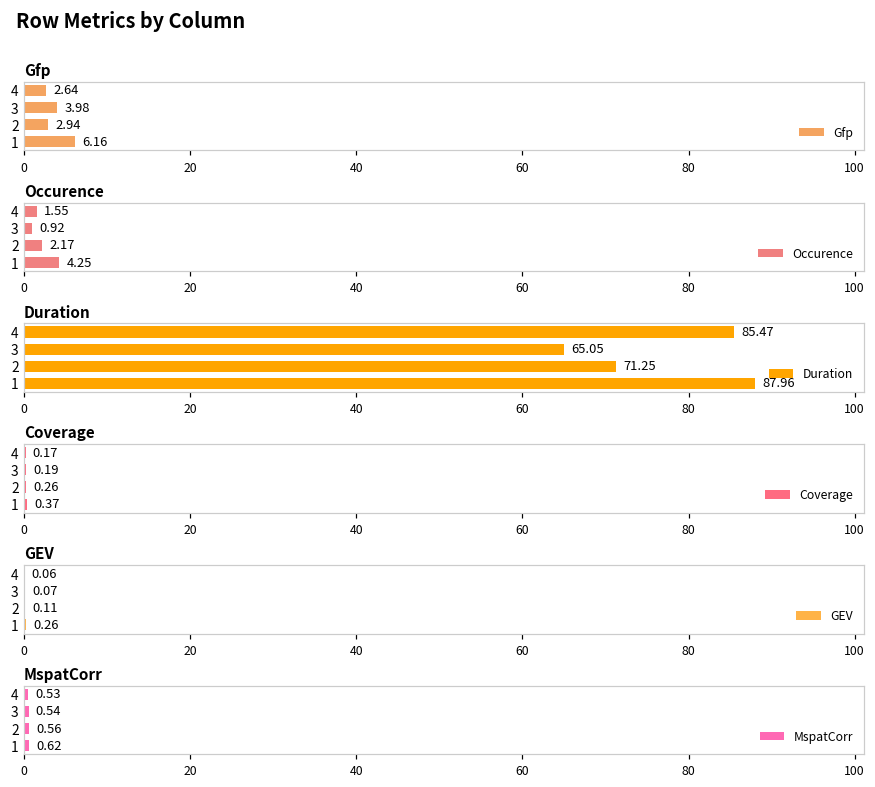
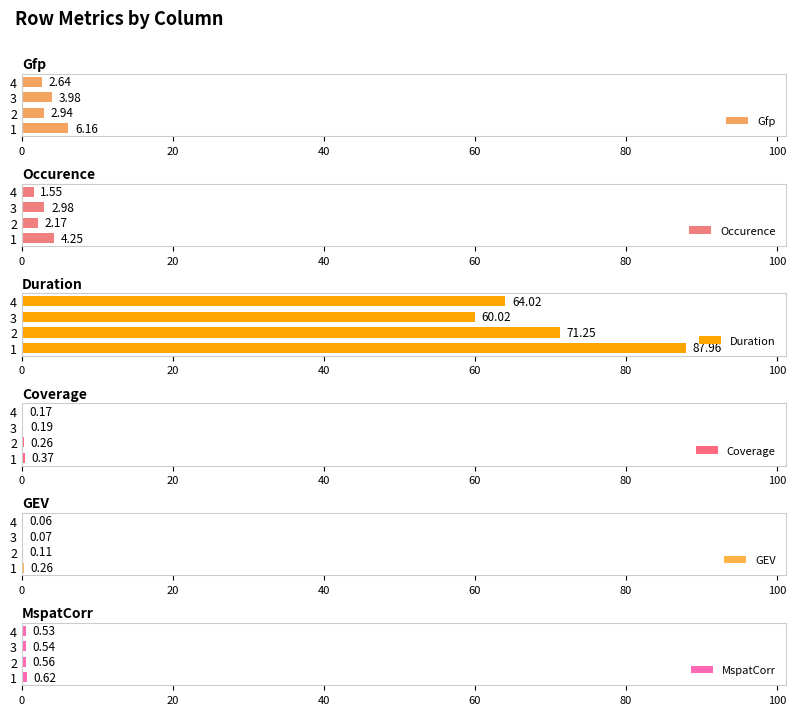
  {
    "Gfp": {
      "4": 2.64,
      "3": 3.98,
      "2": 2.94,
      "1": 6.16
    },
    "Occurence": {
      "4": 1.55,
-     "3": 0.92,
+     "3": 2.98,
      "2": 2.17,
      "1": 4.25
    },
    "Duration": {
-     "4": 85.47,
-     "3": 65.05,
+     "4": 64.02,
+     "3": 60.02,
      "2": 71.25,
      "1": 87.96
    },
    "Coverage": {
      "4": 0.17,
      "3": 0.19,
      "2": 0.26,
      "1": 0.37
    },
    "GEV": {
      "4": 0.06,
      "3": 0.07,
      "2": 0.11,
      "1": 0.26
    },
    "MspatCorr": {
      "4": 0.53,
      "3": 0.54,
      "2": 0.56,
      "1": 0.62
    }
  }
